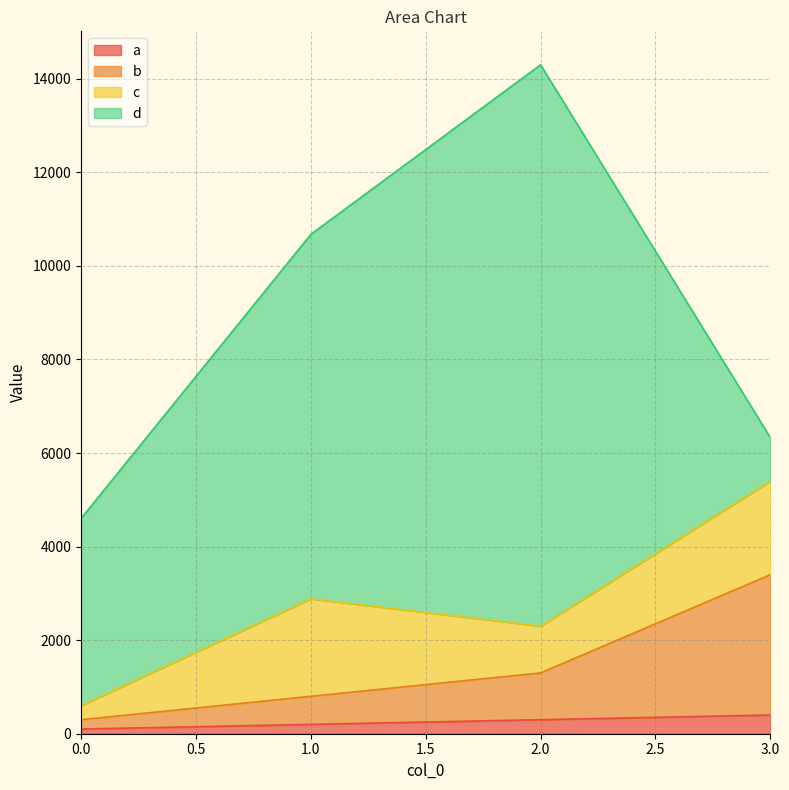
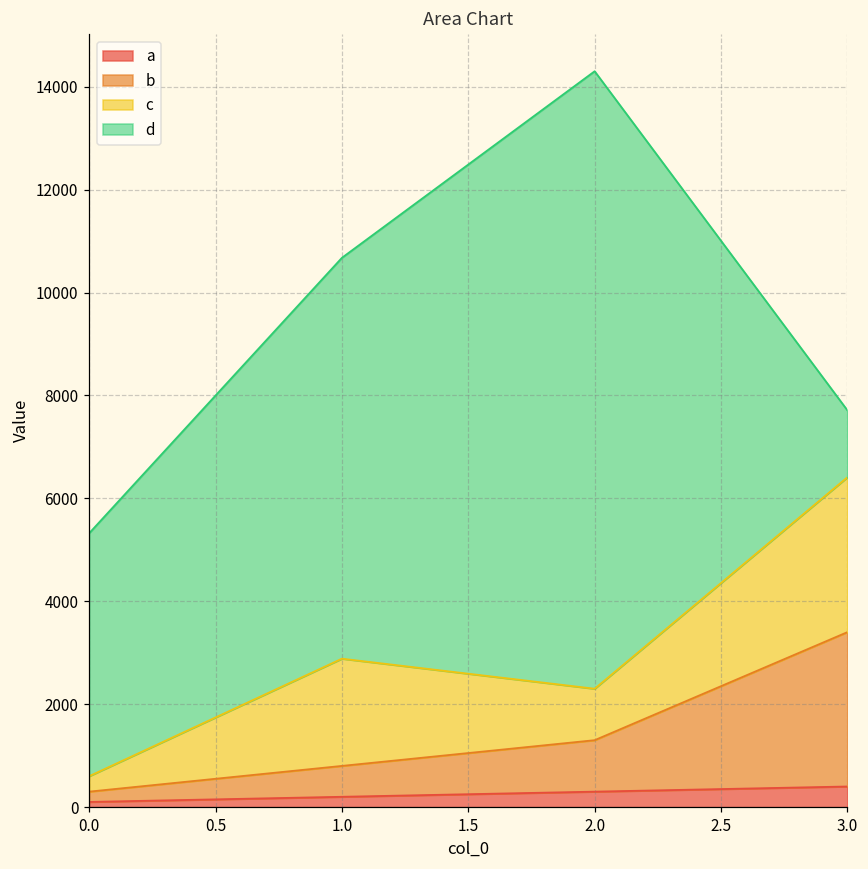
  {
    "c": {
      "0.0": 300,
      "1.0": 2100,
      "2.0": 1000,
-     "3.0": 2000
+     "3.0": 3000
    },
    "d": {
-     "0.0": 4000,
+     "0.0": 4700,
      "1.0": 7800,
      "2.0": 12000,
-     "3.0": 900
+     "3.0": 1300
    }
  }
